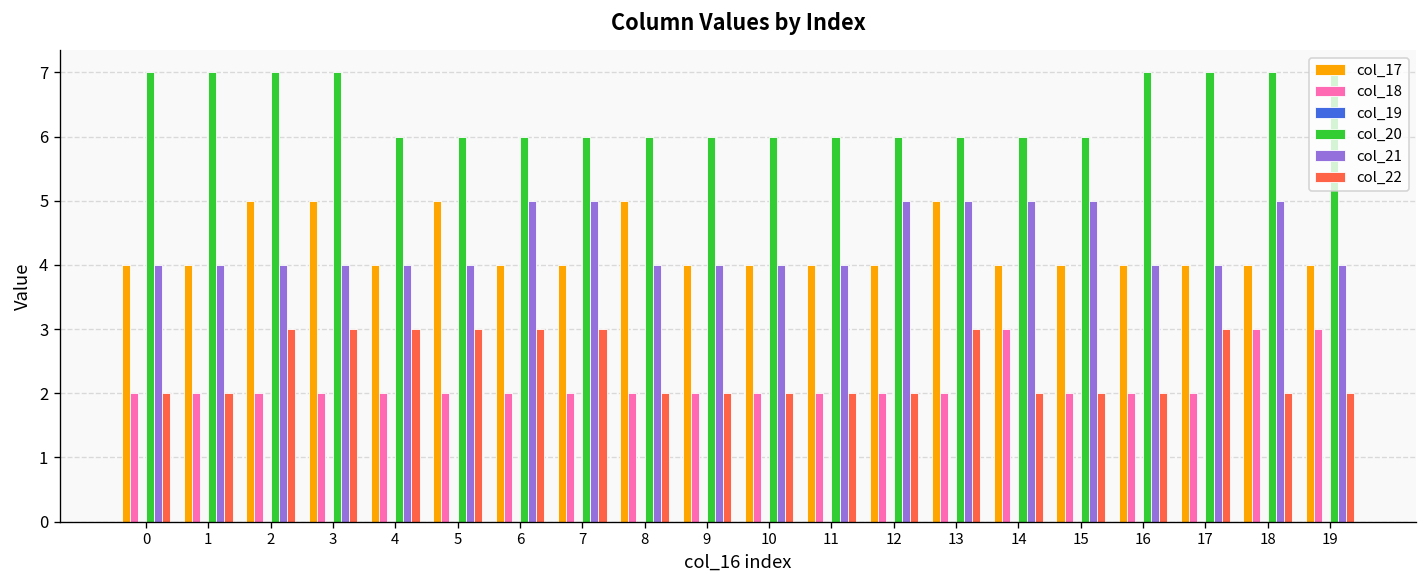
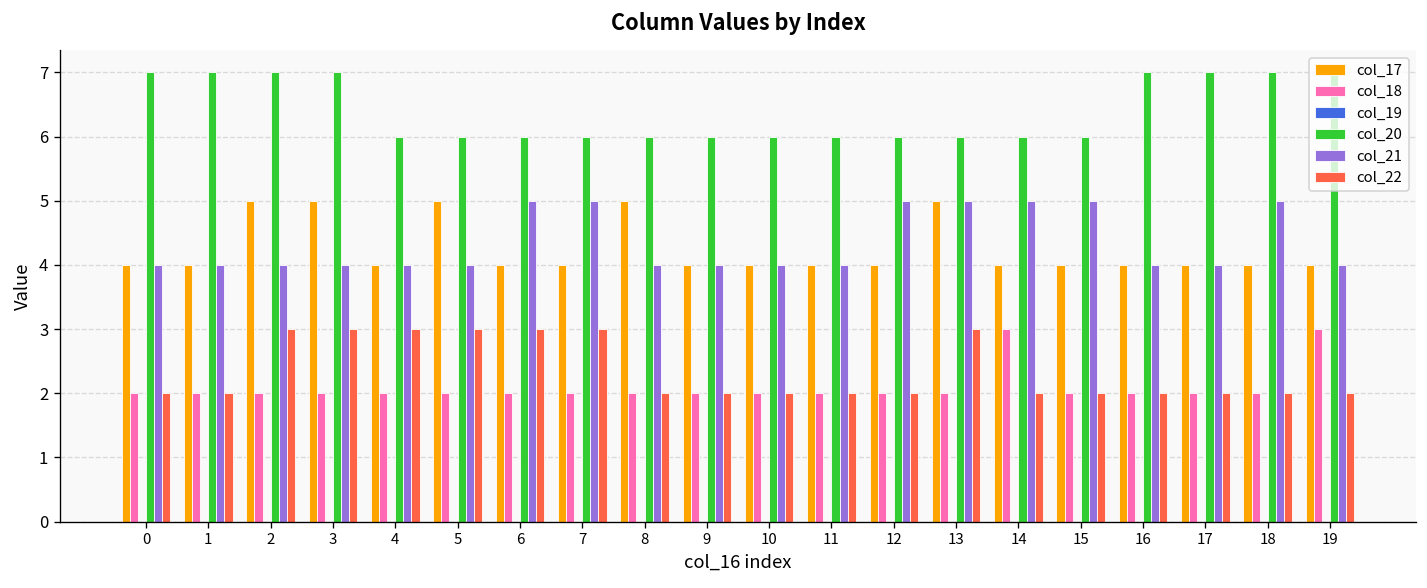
  {
    "col_17": {
      "0": 4,
      "1": 4,
      "2": 5,
      "3": 5,
      "4": 4,
      "5": 5,
      "6": 4,
      "7": 4,
      "8": 5,
      "9": 4,
      "10": 4,
      "11": 4,
      "12": 4,
      "13": 5,
      "14": 4,
      "15": 4,
      "16": 4,
      "17": 4,
      "18": 4,
      "19": 4
    },
    "col_18": {
      "0": 2,
      "1": 2,
      "2": 2,
      "3": 2,
      "4": 2,
      "5": 2,
      "6": 2,
      "7": 2,
      "8": 2,
      "9": 2,
      "10": 2,
      "11": 2,
      "12": 2,
      "13": 2,
      "14": 3,
      "15": 2,
      "16": 2,
      "17": 2,
-     "18": 3,
+     "18": 2,
      "19": 3
    },
    "col_19": {
      "0": 0,
      "1": 0,
      "2": 0,
      "3": 0,
      "4": 0,
      "5": 0,
      "6": 0,
      "7": 0,
      "8": 0,
      "9": 0,
      "10": 0,
      "11": 0,
      "12": 0,
      "13": 0,
      "14": 0,
      "15": 0,
      "16": 0,
      "17": 0,
      "18": 0,
      "19": 0
    },
    "col_20": {
      "0": 7,
      "1": 7,
      "2": 7,
      "3": 7,
      "4": 6,
      "5": 6,
      "6": 6,
      "7": 6,
      "8": 6,
      "9": 6,
      "10": 6,
      "11": 6,
      "12": 6,
      "13": 6,
      "14": 6,
      "15": 6,
      "16": 7,
      "17": 7,
      "18": 7
    },
    "col_21": {
      "0": 4,
      "1": 4,
      "2": 4,
      "3": 4,
      "4": 4,
      "5": 4,
      "6": 5,
      "7": 5,
      "8": 4,
      "9": 4,
      "10": 4,
      "11": 4,
      "12": 5,
      "13": 5,
      "14": 5,
      "15": 5,
      "16": 4,
      "17": 4,
      "18": 5,
      "19": 4
    },
    "col_22": {
      "0": 2,
      "1": 2,
      "2": 3,
      "3": 3,
      "4": 3,
      "5": 3,
      "6": 3,
      "7": 3,
      "8": 2,
      "9": 2,
      "10": 2,
      "11": 2,
      "12": 2,
      "13": 3,
      "14": 2,
      "15": 2,
      "16": 2,
-     "17": 3,
+     "17": 2,
      "18": 2,
      "19": 2
    }
  }
